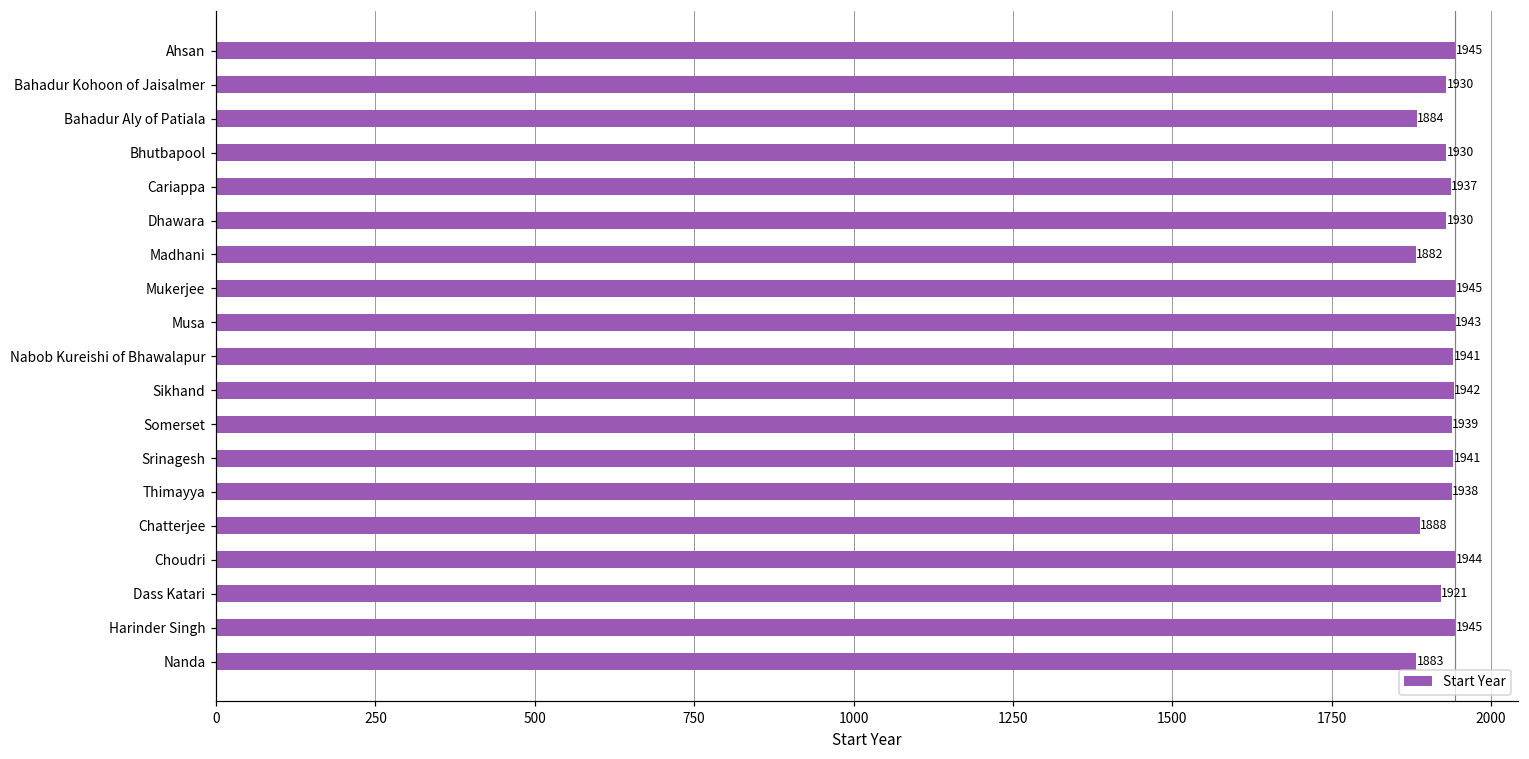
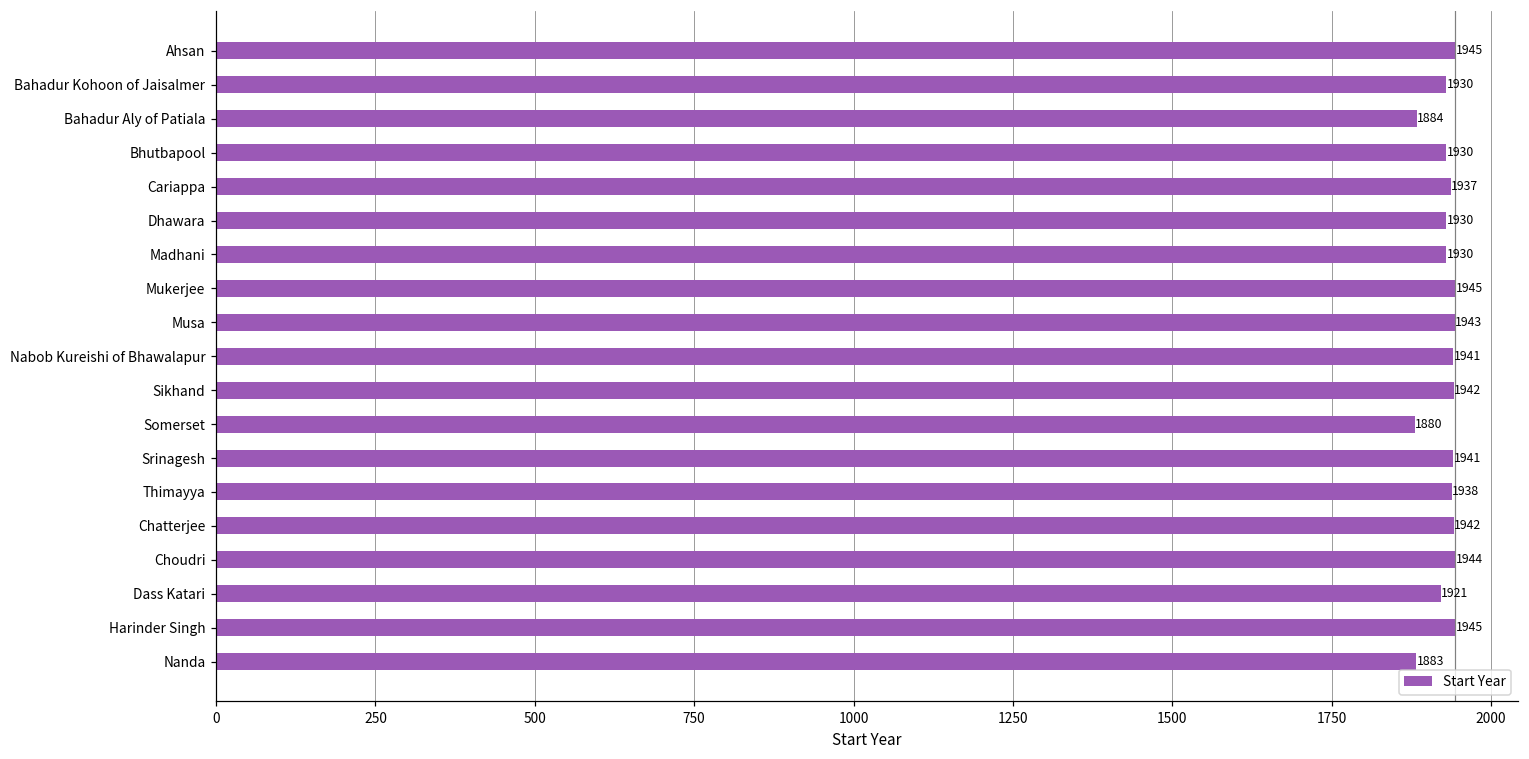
  {
    "Ahsan": 1945,
    "Bahadur Kohoon of Jaisalmer": 1930,
    "Bahadur Aly of Patiala": 1884,
    "Bhutbapool": 1930,
    "Cariappa": 1937,
    "Dhawara": 1930,
-   "Madhani": 1882,
+   "Madhani": 1930,
    "Mukerjee": 1945,
    "Musa": 1943,
    "Nabob Kureishi of Bhawalapur": 1941,
    "Sikhand": 1942,
-   "Somerset": 1939,
+   "Somerset": 1880,
    "Srinagesh": 1941,
    "Thimayya": 1938,
-   "Chatterjee": 1888,
+   "Chatterjee": 1942,
    "Choudri": 1944,
    "Dass Katari": 1921,
    "Harinder Singh": 1945,
    "Nanda": 1883
  }
